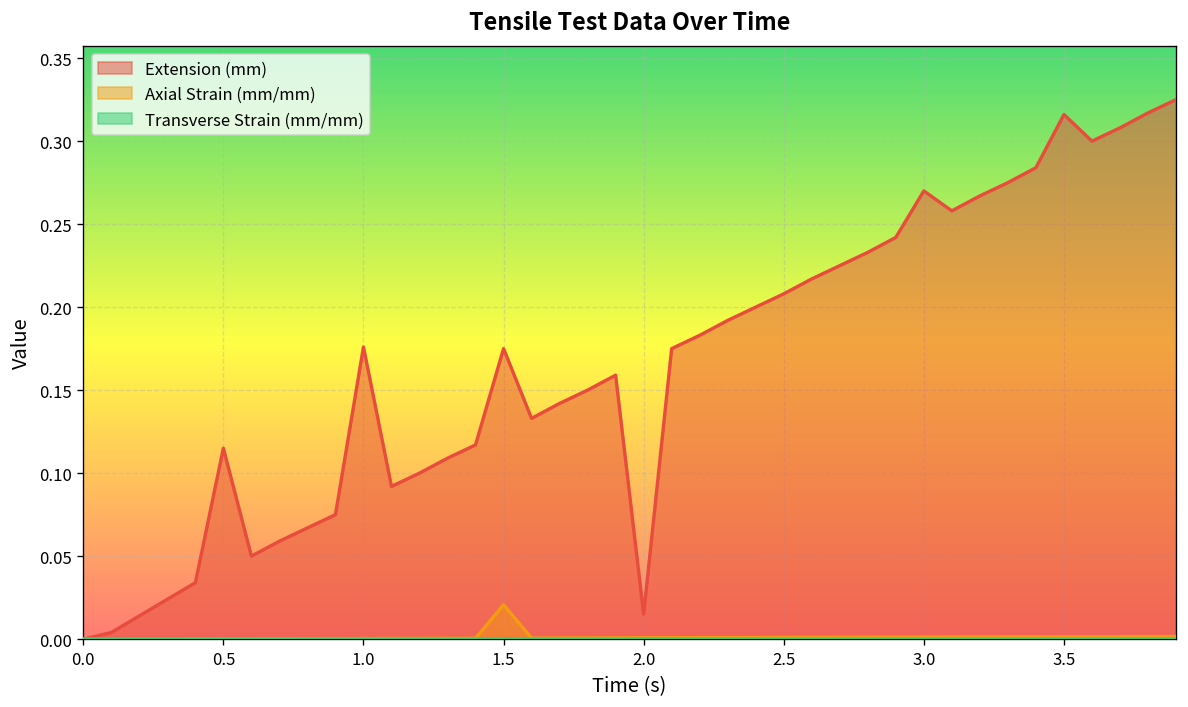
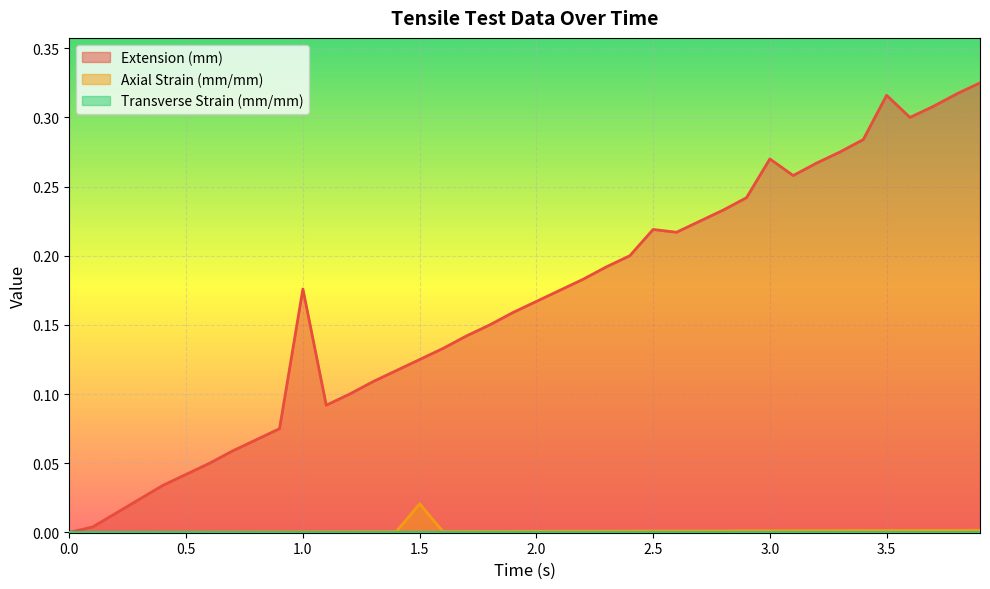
  {
    "Extension (mm)": {
-     "0.5": 0.115,
+     "0.5": 0.042,
      "1.0": 0.176,
-     "1.5": 0.175,
-     "2.0": 0.015,
-     "2.5": 0.208,
+     "1.5": 0.125,
+     "2.0": 0.167,
+     "2.5": 0.219,
      "3.0": 0.270,
      "3.5": 0.316
    },
    "Axial Strain (mm/mm)": {
      "1.5": 0.021
    },
    "Transverse Strain (mm/mm)": {
      "1.5": 0.000
    }
  }
